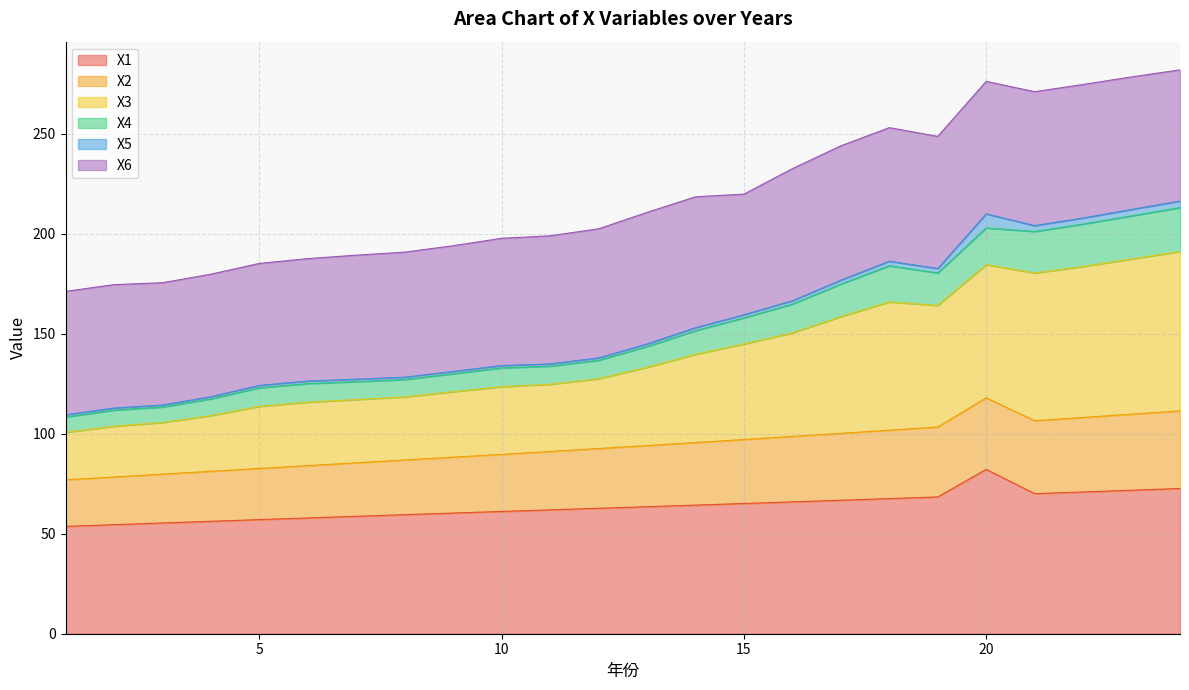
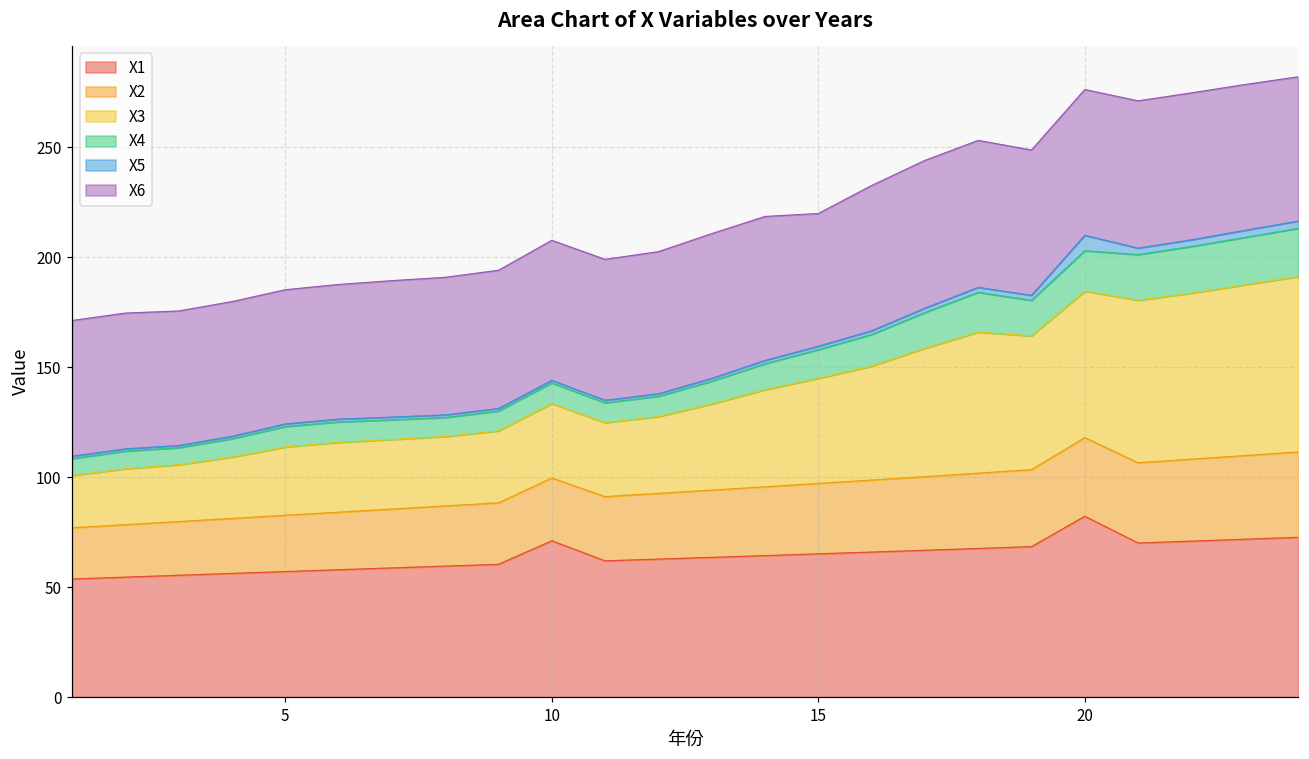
  {
    "X1": {
      "5": 57,
-     "10": 61,
+     "10": 71,
      "15": 65,
      "20": 82
    },
    "X4": {
      "15": 13,
      "20": 18
    },
    "X5": {
      "15": 2,
      "20": 7
    },
    "X6": {
      "5": 61,
      "10": 64,
      "15": 60,
      "20": 66
    }
  }
